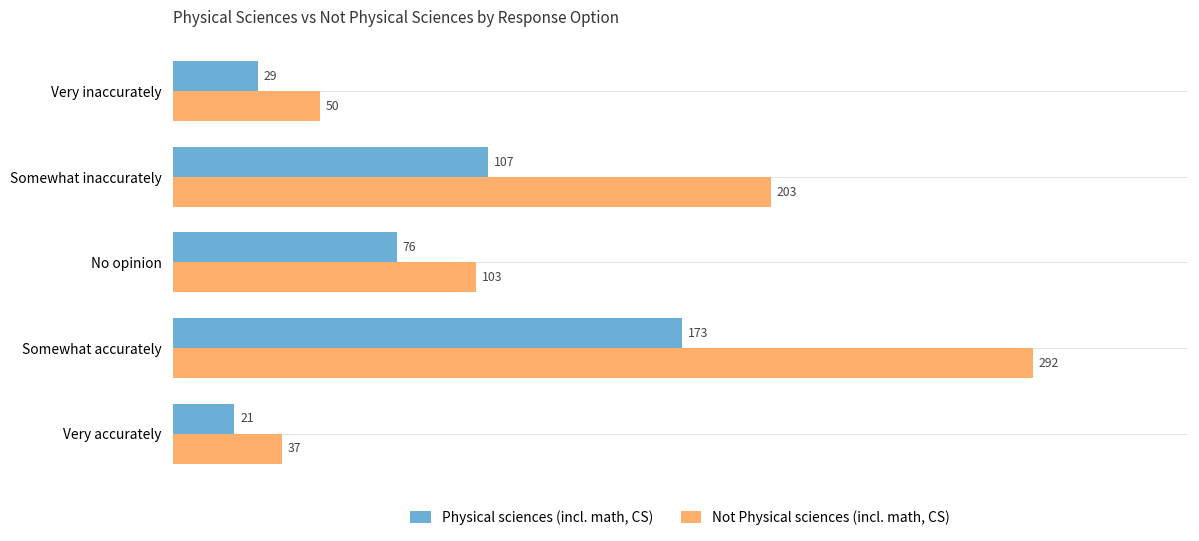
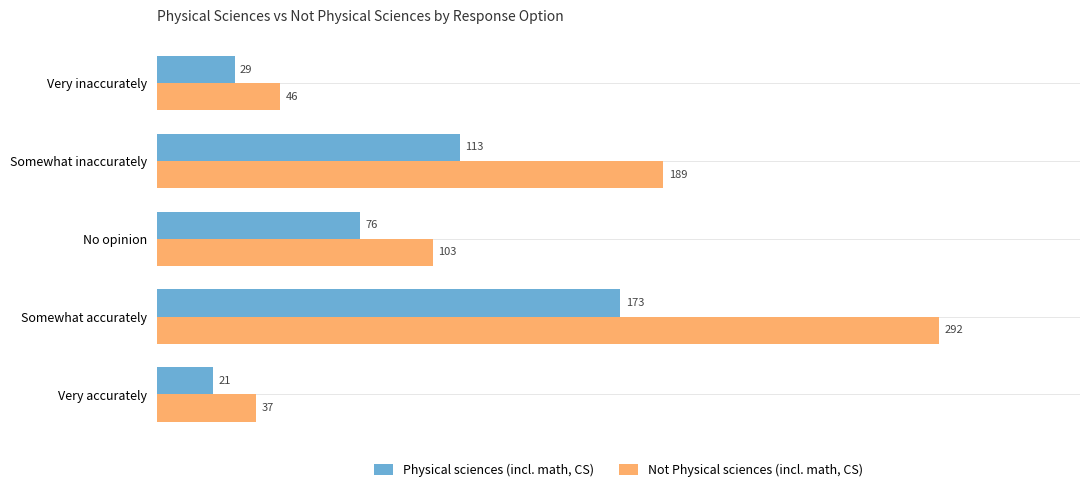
  {
    "Physical sciences (incl. math, CS)": {
      "Very inaccurately": 29,
-     "Somewhat inaccurately": 107,
+     "Somewhat inaccurately": 113,
      "No opinion": 76,
      "Somewhat accurately": 173,
      "Very accurately": 21
    },
    "Not Physical sciences (incl. math, CS)": {
-     "Very inaccurately": 50,
-     "Somewhat inaccurately": 203,
+     "Very inaccurately": 46,
+     "Somewhat inaccurately": 189,
      "No opinion": 103,
      "Somewhat accurately": 292,
      "Very accurately": 37
    }
  }
